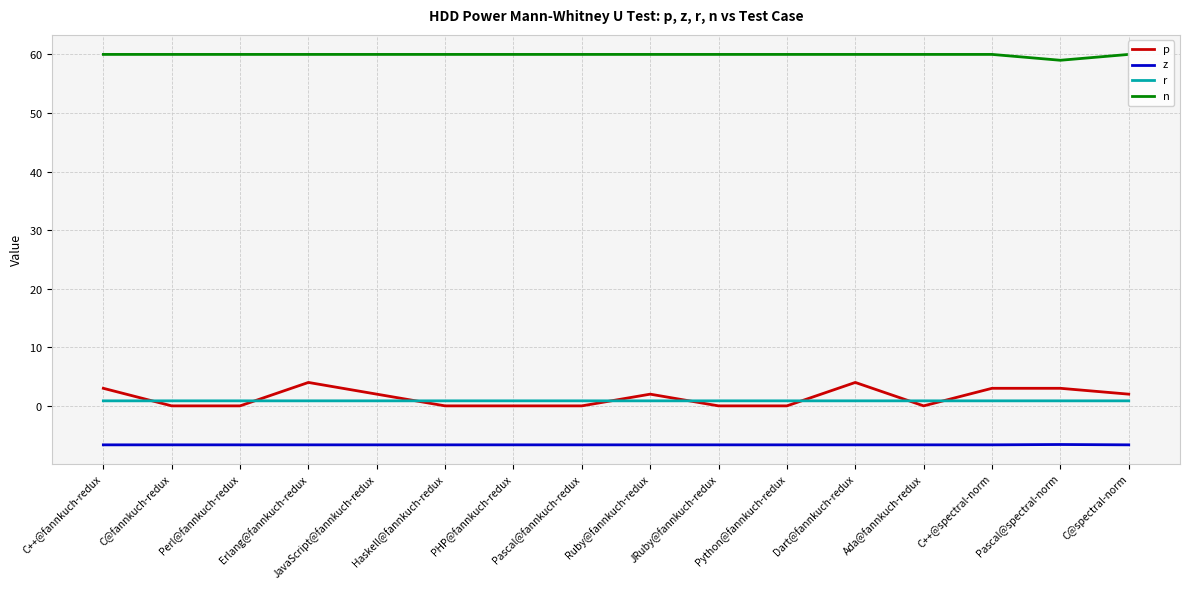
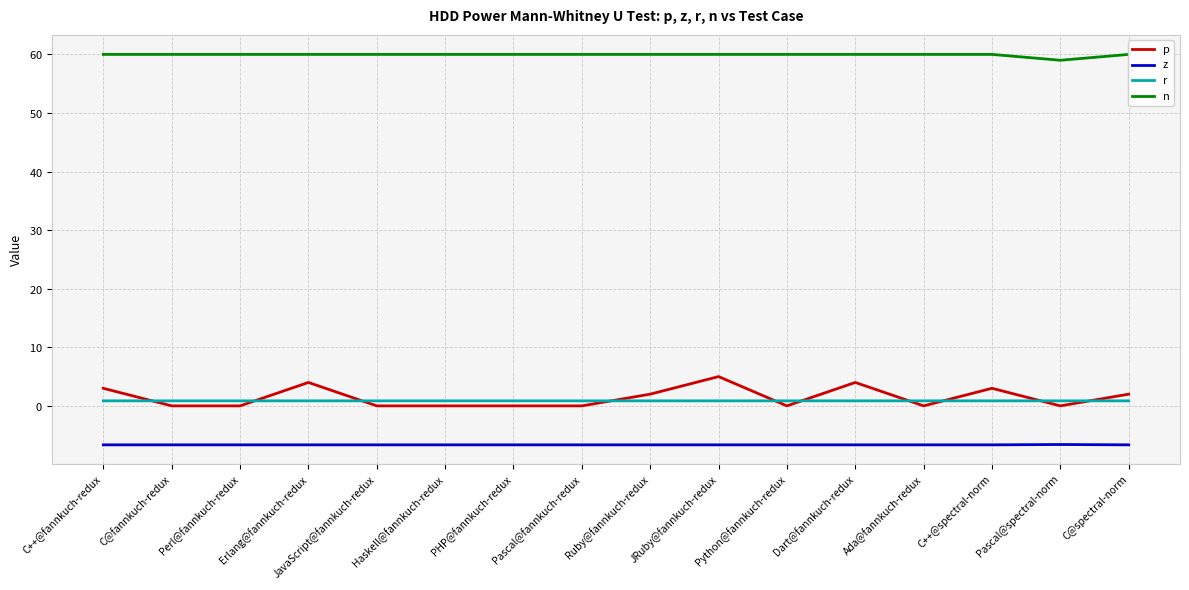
  {
    "p": {
      "C++@fannkuch-redux": 3,
      "C@fannkuch-redux": 0,
      "Perl@fannkuch-redux": 0,
      "Erlang@fannkuch-redux": 4,
-     "JavaScript@fannkuch-redux": 2,
+     "JavaScript@fannkuch-redux": 0,
      "Haskell@fannkuch-redux": 0,
      "PHP@fannkuch-redux": 0,
      "Pascal@fannkuch-redux": 0,
      "Ruby@fannkuch-redux": 2,
-     "JRuby@fannkuch-redux": 0,
+     "JRuby@fannkuch-redux": 5,
      "Python@fannkuch-redux": 0,
      "Dart@fannkuch-redux": 4,
      "Ada@fannkuch-redux": 0,
      "C++@spectral-norm": 3,
-     "Pascal@spectral-norm": 3,
+     "Pascal@spectral-norm": 0,
      "C@spectral-norm": 2
    },
    "z": {
      "C++@fannkuch-redux": -7,
      "C@fannkuch-redux": -7,
      "Perl@fannkuch-redux": -7,
      "Erlang@fannkuch-redux": -7,
      "JavaScript@fannkuch-redux": -7,
      "Haskell@fannkuch-redux": -7,
      "PHP@fannkuch-redux": -7,
      "Pascal@fannkuch-redux": -7,
      "Ruby@fannkuch-redux": -7,
      "JRuby@fannkuch-redux": -7,
      "Python@fannkuch-redux": -7,
      "Dart@fannkuch-redux": -7,
      "Ada@fannkuch-redux": -7,
      "C++@spectral-norm": -7,
      "Pascal@spectral-norm": -7,
      "C@spectral-norm": -7
    },
    "r": {
      "C++@fannkuch-redux": 1,
      "C@fannkuch-redux": 1,
      "Perl@fannkuch-redux": 1,
      "Erlang@fannkuch-redux": 1,
      "JavaScript@fannkuch-redux": 1,
      "Haskell@fannkuch-redux": 1,
      "PHP@fannkuch-redux": 1,
      "Pascal@fannkuch-redux": 1,
      "Ruby@fannkuch-redux": 1,
      "JRuby@fannkuch-redux": 1,
      "Python@fannkuch-redux": 1,
      "Dart@fannkuch-redux": 1,
      "Ada@fannkuch-redux": 1,
      "C++@spectral-norm": 1,
      "Pascal@spectral-norm": 1,
      "C@spectral-norm": 1
    },
    "n": {
      "C++@fannkuch-redux": 60,
      "C@fannkuch-redux": 60,
      "Perl@fannkuch-redux": 60,
      "Erlang@fannkuch-redux": 60,
      "JavaScript@fannkuch-redux": 60,
      "Haskell@fannkuch-redux": 60,
      "PHP@fannkuch-redux": 60,
      "Pascal@fannkuch-redux": 60,
      "Ruby@fannkuch-redux": 60,
      "JRuby@fannkuch-redux": 60,
      "Python@fannkuch-redux": 60,
      "Dart@fannkuch-redux": 60,
      "Ada@fannkuch-redux": 60,
      "C++@spectral-norm": 60,
      "Pascal@spectral-norm": 59
    }
  }
